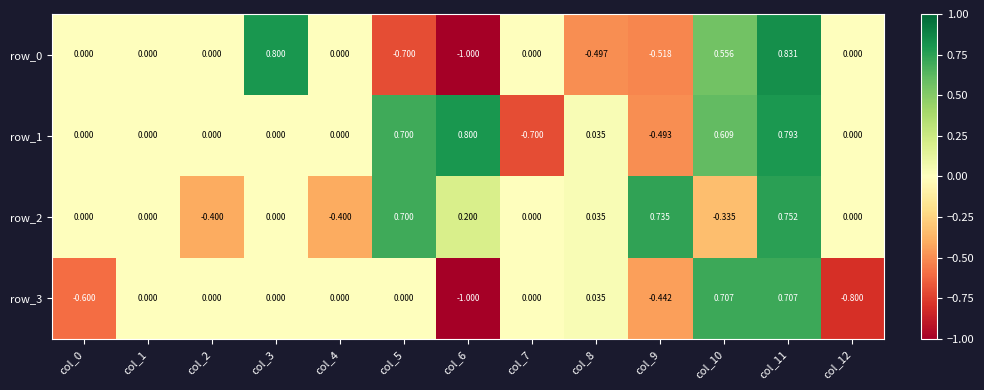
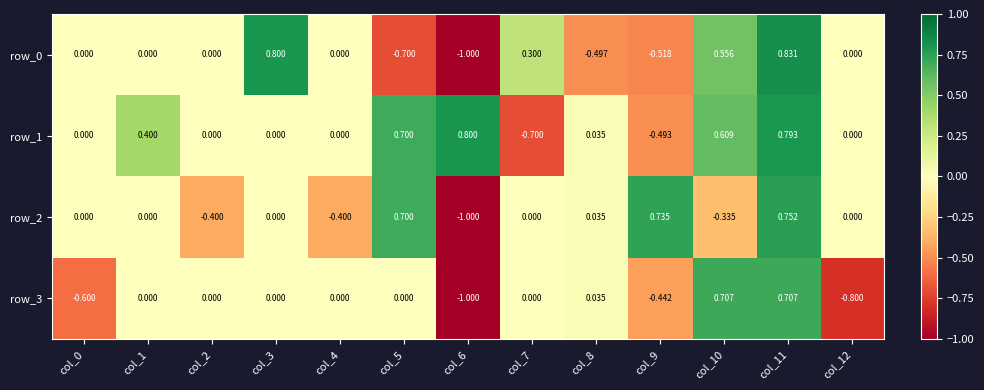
  {
    "row_0": {
      "col_0": 0.000,
      "col_1": 0.000,
      "col_2": 0.000,
      "col_3": 0.800,
      "col_4": 0.000,
      "col_5": -0.700,
      "col_6": -1.000,
-     "col_7": 0.000,
+     "col_7": 0.300,
      "col_8": -0.497,
      "col_9": -0.518,
      "col_10": 0.556,
      "col_11": 0.831,
      "col_12": 0.000
    },
    "row_1": {
      "col_0": 0.000,
-     "col_1": 0.000,
+     "col_1": 0.400,
      "col_2": 0.000,
      "col_3": 0.000,
      "col_4": 0.000,
      "col_5": 0.700,
      "col_6": 0.800,
      "col_7": -0.700,
      "col_8": 0.035,
      "col_9": -0.493,
      "col_10": 0.609,
      "col_11": 0.793,
      "col_12": 0.000
    },
    "row_2": {
      "col_0": 0.000,
      "col_1": 0.000,
      "col_2": -0.400,
      "col_3": 0.000,
      "col_4": -0.400,
      "col_5": 0.700,
-     "col_6": 0.200,
+     "col_6": -1.000,
      "col_7": 0.000,
      "col_8": 0.035,
      "col_9": 0.735,
      "col_10": -0.335,
      "col_11": 0.752,
      "col_12": 0.000
    },
    "row_3": {
      "col_0": -0.600,
      "col_1": 0.000,
      "col_2": 0.000,
      "col_3": 0.000,
      "col_4": 0.000,
      "col_5": 0.000,
      "col_6": -1.000,
      "col_7": 0.000,
      "col_8": 0.035,
      "col_9": -0.442,
      "col_10": 0.707,
      "col_11": 0.707,
      "col_12": -0.800
    }
  }
